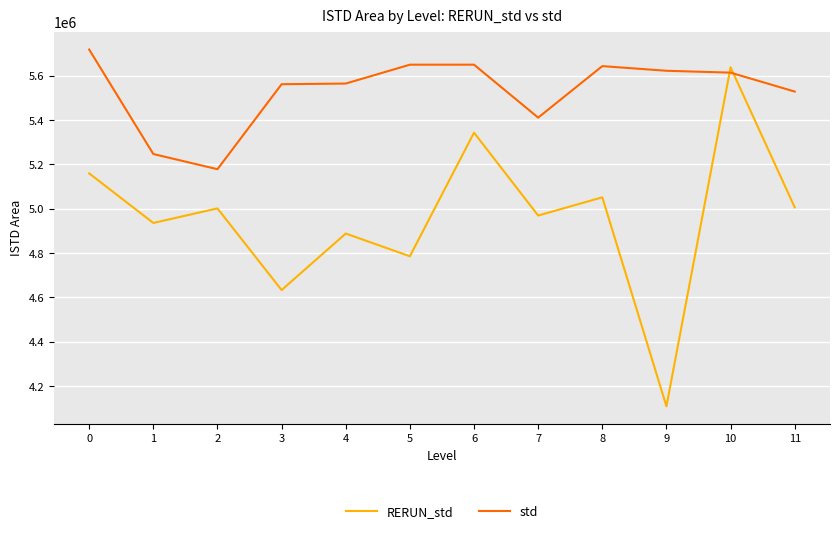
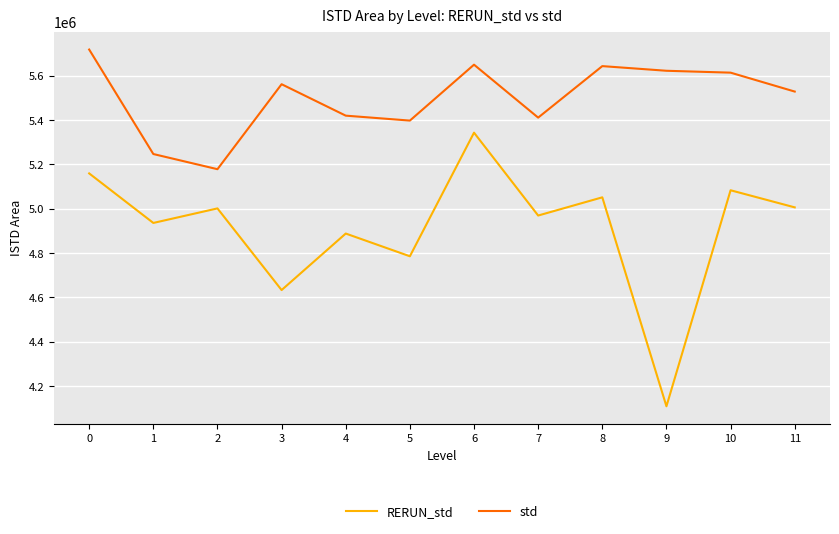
  {
    "RERUN_std": {
      "0": 5160000,
      "1": 4940000,
      "2": 5000000,
      "3": 4630000,
      "4": 4890000,
      "5": 4790000,
      "6": 5340000,
      "7": 4970000,
      "8": 5050000,
      "9": 4110000,
-     "10": 5640000,
+     "10": 5080000,
      "11": 5010000
    },
    "std": {
      "0": 5720000,
      "1": 5250000,
      "2": 5180000,
      "3": 5560000,
-     "4": 5570000,
-     "5": 5650000,
+     "4": 5420000,
+     "5": 5400000,
      "6": 5650000,
      "7": 5410000,
      "8": 5640000,
      "9": 5620000,
      "10": 5610000,
      "11": 5530000
    }
  }
